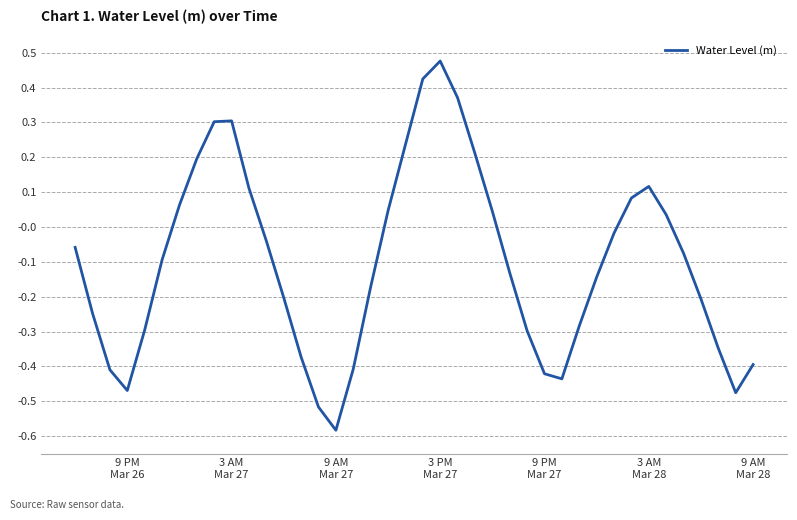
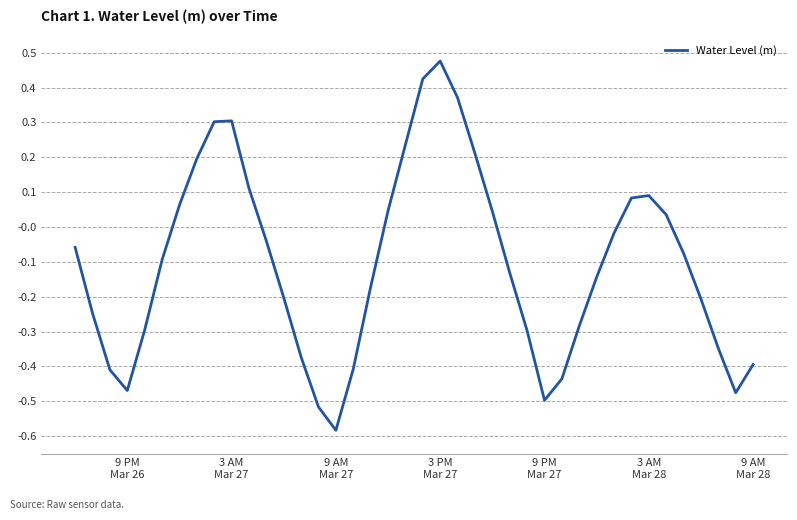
  {
    "9 PM Mar 26": -0.47,
    "3 AM Mar 27": 0.30,
    "9 AM Mar 27": -0.58,
    "3 PM Mar 27": 0.48,
-   "9 PM Mar 27": -0.42,
-   "3 AM Mar 28": 0.12,
+   "9 PM Mar 27": -0.50,
+   "3 AM Mar 28": 0.09,
    "9 AM Mar 28": -0.39
  }
